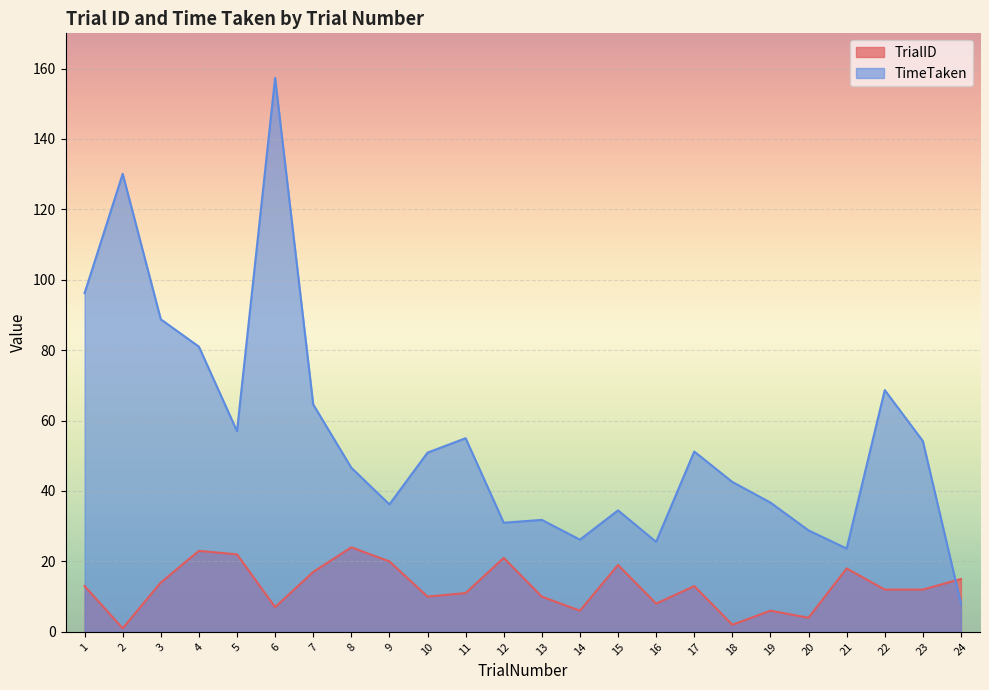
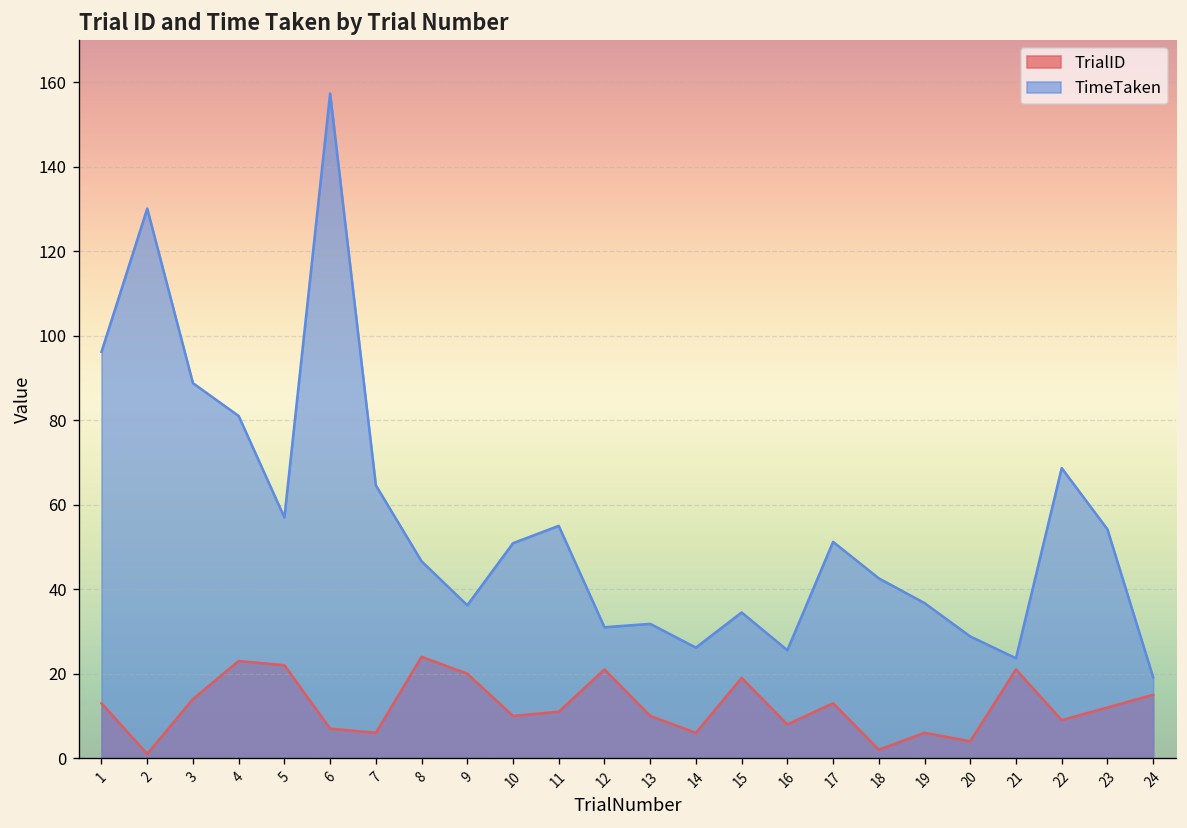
  {
    "TrialID": {
      "1": 13,
      "2": 1,
      "3": 14,
      "4": 23,
      "5": 22,
      "6": 7,
-     "7": 17,
+     "7": 6,
      "8": 24,
      "9": 20,
      "10": 10,
      "11": 11,
      "12": 21,
      "13": 10,
      "14": 6,
      "15": 19,
      "16": 8,
      "17": 13,
      "18": 2,
      "19": 6,
      "20": 4,
-     "21": 18,
-     "22": 12,
+     "21": 21,
+     "22": 9,
      "23": 12,
      "24": 15
    },
    "TimeTaken": {
      "1": 96,
      "2": 130,
      "3": 89,
      "4": 81,
      "5": 57,
      "6": 157,
      "7": 65,
      "8": 47,
      "9": 36,
      "10": 51,
      "11": 55,
      "12": 31,
      "13": 32,
      "14": 26,
      "15": 34,
      "16": 26,
      "17": 51,
      "18": 43,
      "19": 37,
      "20": 29,
      "21": 24,
      "22": 69,
      "23": 54,
-     "24": 8
+     "24": 19
    }
  }
